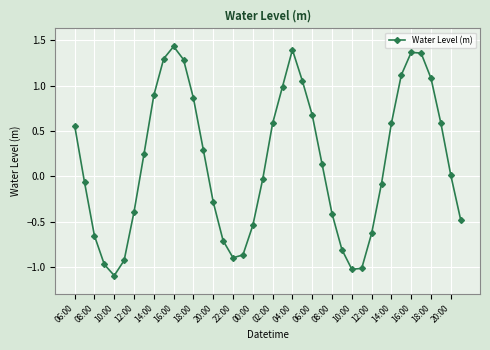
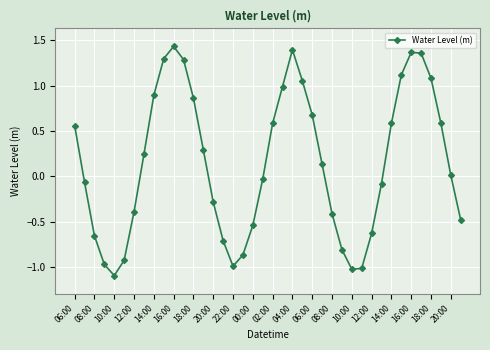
  {
-   "22:00": -0.9,
+   "22:00": -1.0,
    "00:00": -0.5,
    "02:00": 0.6,
    "04:00": 1.4
  }
